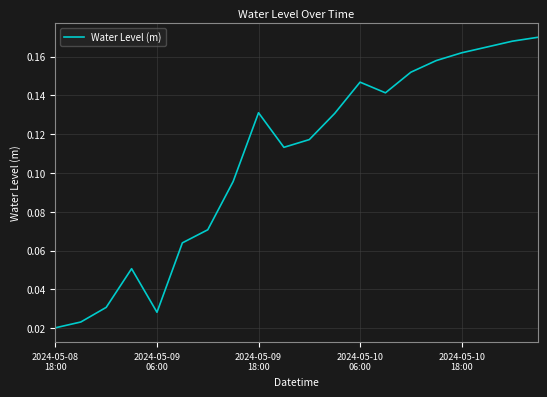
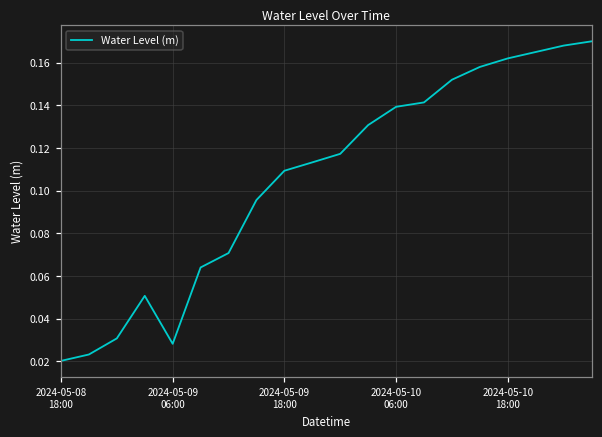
  {
    "2024-05-08 18:00": 0.020,
    "2024-05-09 06:00": 0.028,
-   "2024-05-09 18:00": 0.131,
-   "2024-05-10 06:00": 0.147,
+   "2024-05-09 18:00": 0.109,
+   "2024-05-10 06:00": 0.139,
    "2024-05-10 18:00": 0.162
  }
